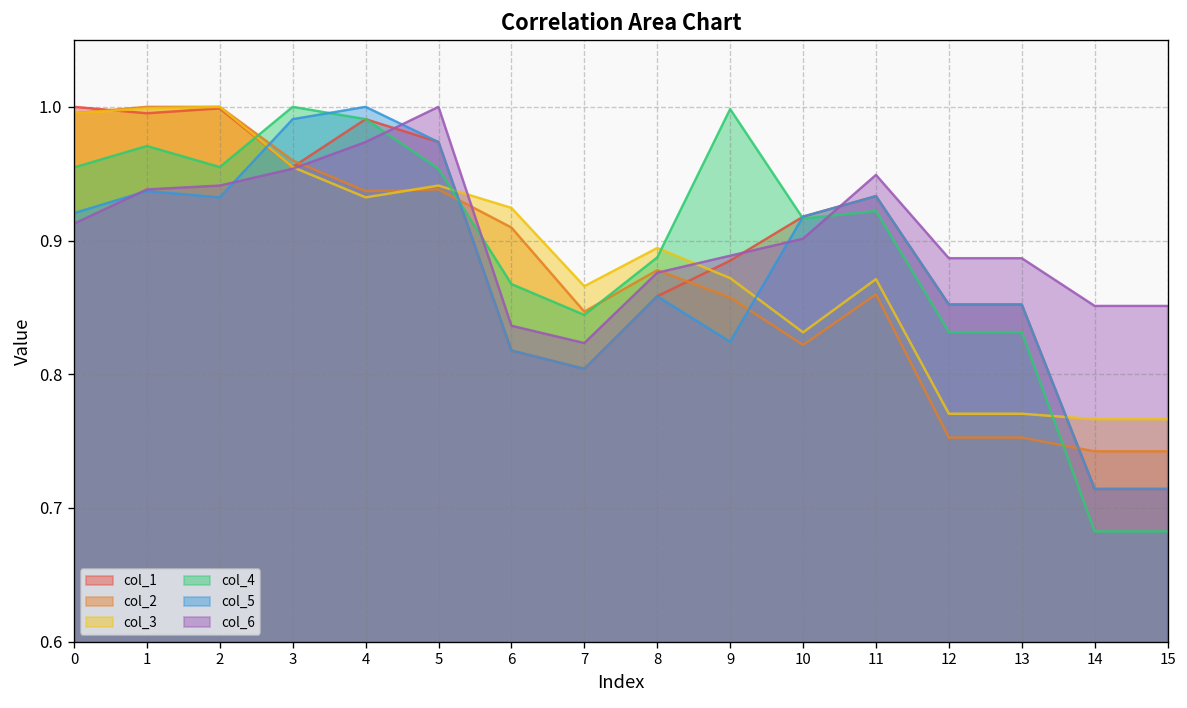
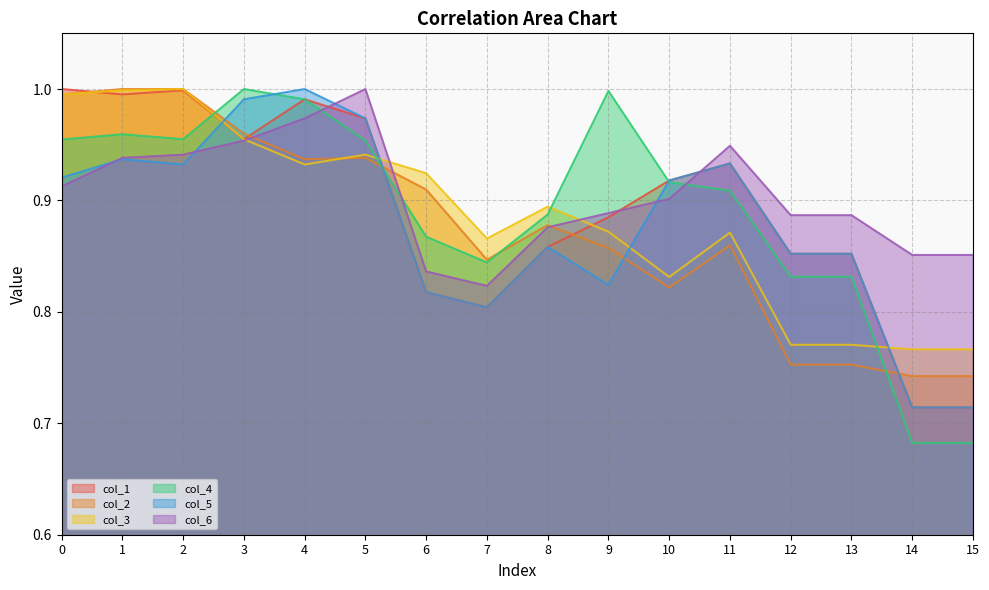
  {
    "col_4": {
      "0": 0.955,
-     "1": 0.971,
+     "1": 0.959,
      "2": 0.955,
      "3": 1.000,
      "5": 0.954,
      "6": 0.867,
      "7": 0.844,
      "8": 0.887,
      "9": 0.998,
-     "11": 0.922,
+     "11": 0.909,
      "12": 0.832,
      "13": 0.832,
      "14": 0.682,
      "15": 0.682
    },
    "col_5": {
      "0": 0.920,
      "2": 0.932,
      "3": 0.991,
      "4": 1.000,
      "9": 0.824
    },
    "col_6": {
      "0": 0.913,
      "2": 0.941,
      "4": 0.974,
      "5": 1.000,
      "6": 0.836,
      "7": 0.823,
      "9": 0.889,
      "10": 0.901,
      "11": 0.949,
      "12": 0.887,
      "13": 0.887,
      "14": 0.851,
      "15": 0.851
    }
  }
